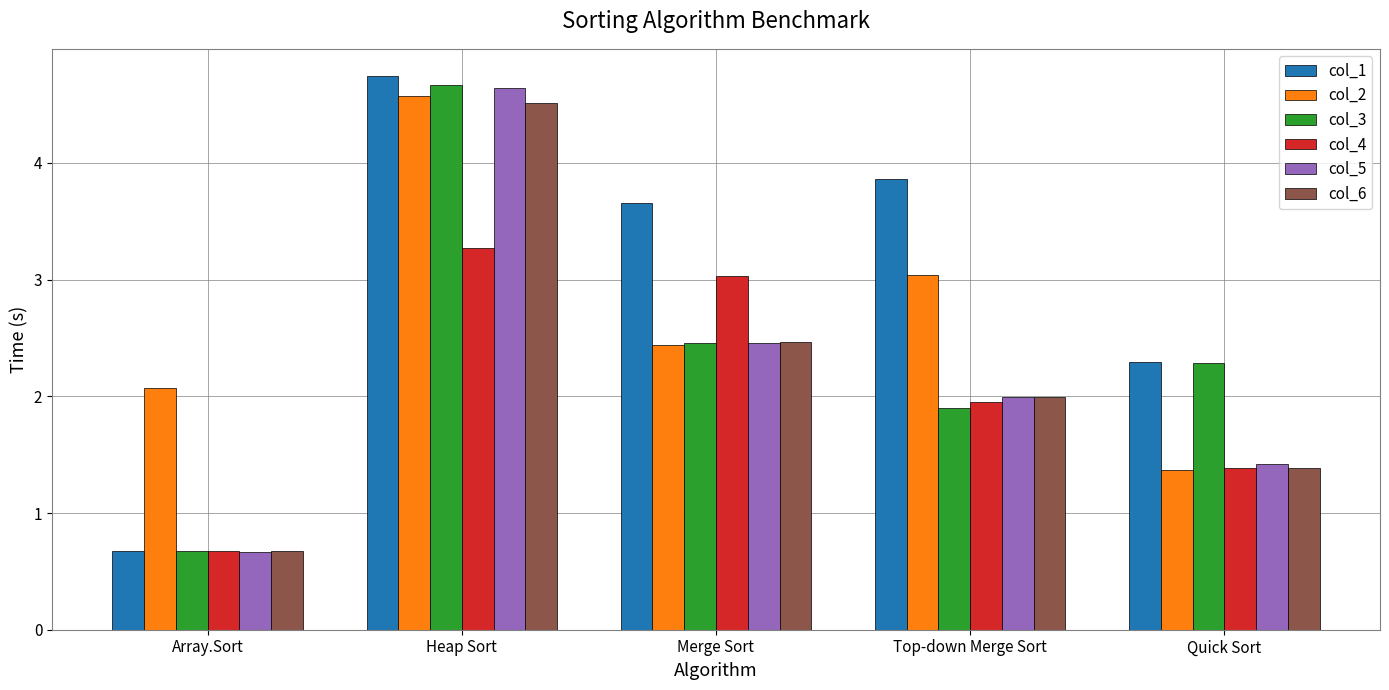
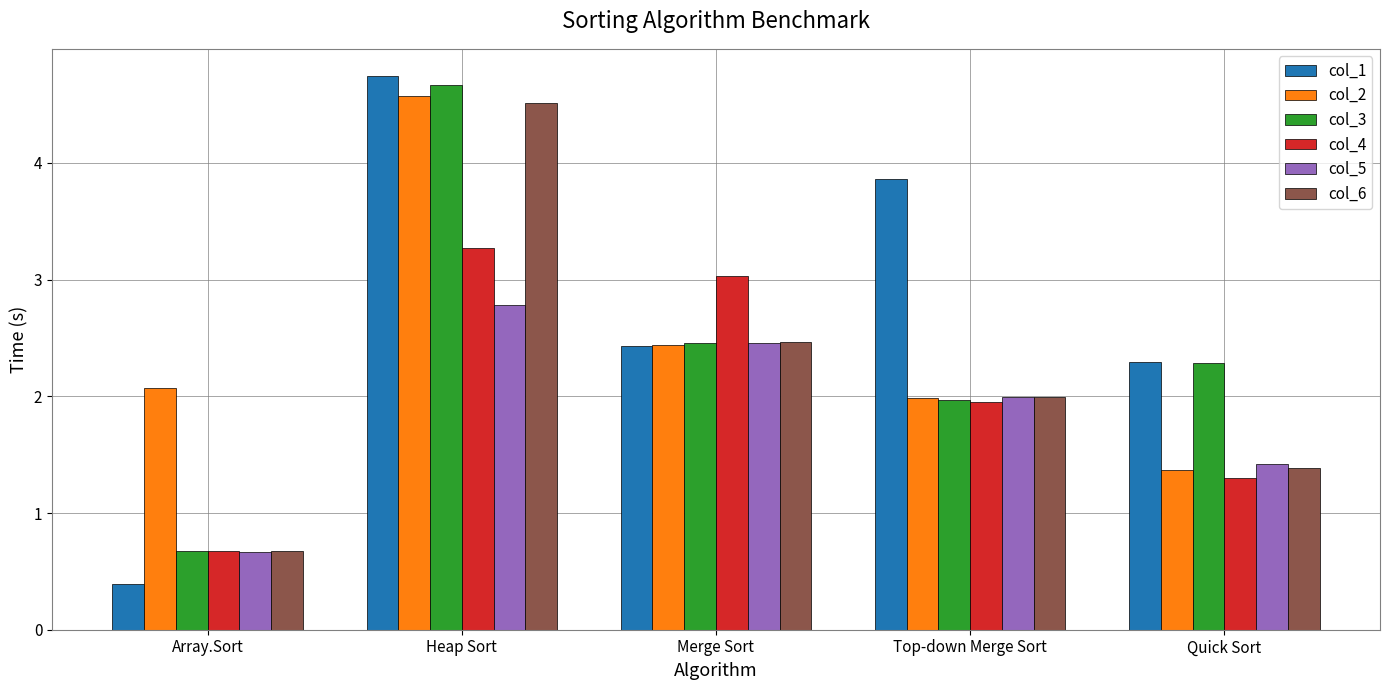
  {
    "col_1": {
-     "Array.Sort": 0.68,
+     "Array.Sort": 0.39,
      "Heap Sort": 4.74,
-     "Merge Sort": 3.66,
+     "Merge Sort": 2.43,
      "Top-down Merge Sort": 3.86,
      "Quick Sort": 2.30
    },
    "col_2": {
      "Array.Sort": 2.08,
      "Heap Sort": 4.57,
      "Merge Sort": 2.44,
-     "Top-down Merge Sort": 3.04,
+     "Top-down Merge Sort": 1.98,
      "Quick Sort": 1.37
    },
    "col_3": {
      "Array.Sort": 0.68,
      "Heap Sort": 4.67,
      "Merge Sort": 2.45,
-     "Top-down Merge Sort": 1.90,
+     "Top-down Merge Sort": 1.97,
      "Quick Sort": 2.28
    },
    "col_4": {
      "Array.Sort": 0.67,
      "Heap Sort": 3.27,
      "Merge Sort": 3.03,
      "Top-down Merge Sort": 1.95,
-     "Quick Sort": 1.38
+     "Quick Sort": 1.30
    },
    "col_5": {
      "Array.Sort": 0.67,
-     "Heap Sort": 4.64,
+     "Heap Sort": 2.78,
      "Merge Sort": 2.46,
      "Top-down Merge Sort": 1.99,
      "Quick Sort": 1.42
    },
    "col_6": {
      "Array.Sort": 0.67,
      "Heap Sort": 4.52,
      "Merge Sort": 2.46,
      "Top-down Merge Sort": 2.00,
      "Quick Sort": 1.39
    }
  }
